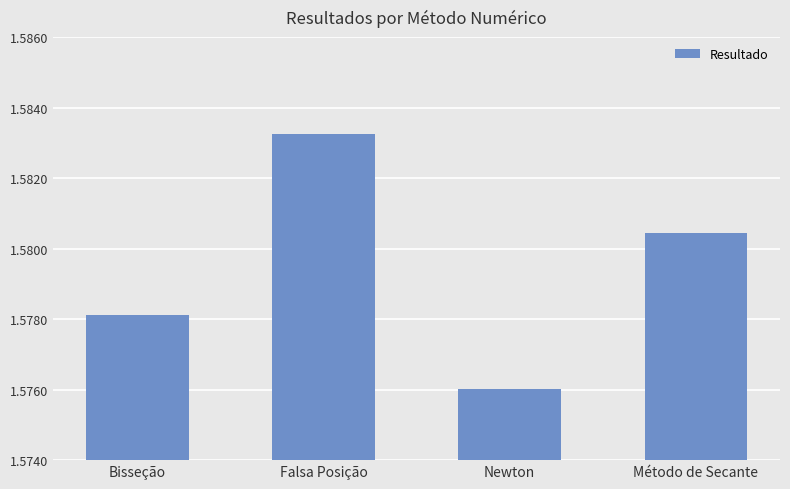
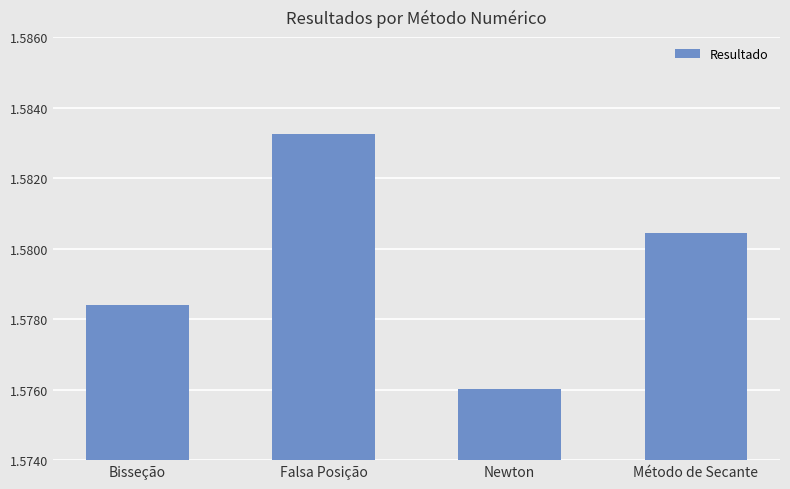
  {
-   "Bisseção": 1.5781,
+   "Bisseção": 1.5784,
    "Falsa Posição": 1.5832,
    "Newton": 1.5760,
    "Método de Secante": 1.5805
  }
